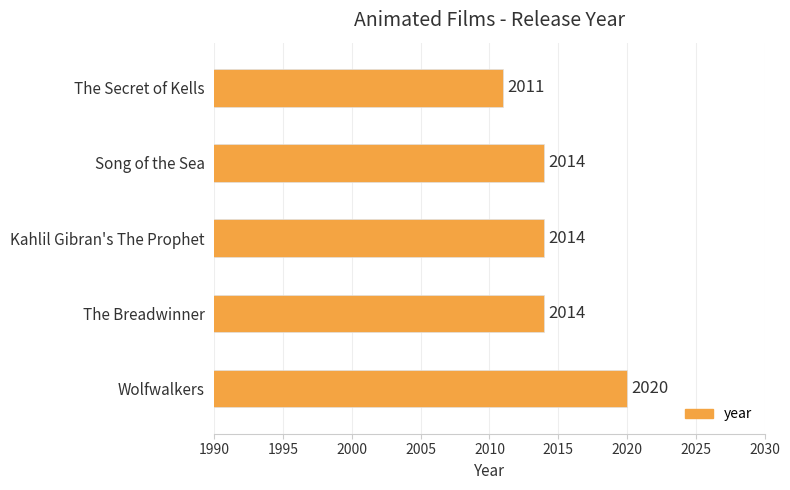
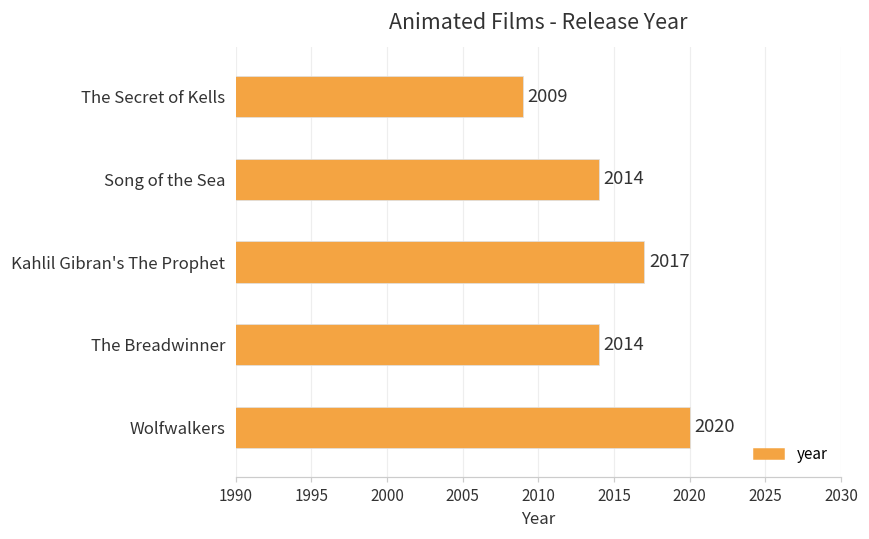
  {
-   "The Secret of Kells": 2011,
+   "The Secret of Kells": 2009,
    "Song of the Sea": 2014,
-   "Kahlil Gibran's The Prophet": 2014,
+   "Kahlil Gibran's The Prophet": 2017,
    "The Breadwinner": 2014,
    "Wolfwalkers": 2020
  }
